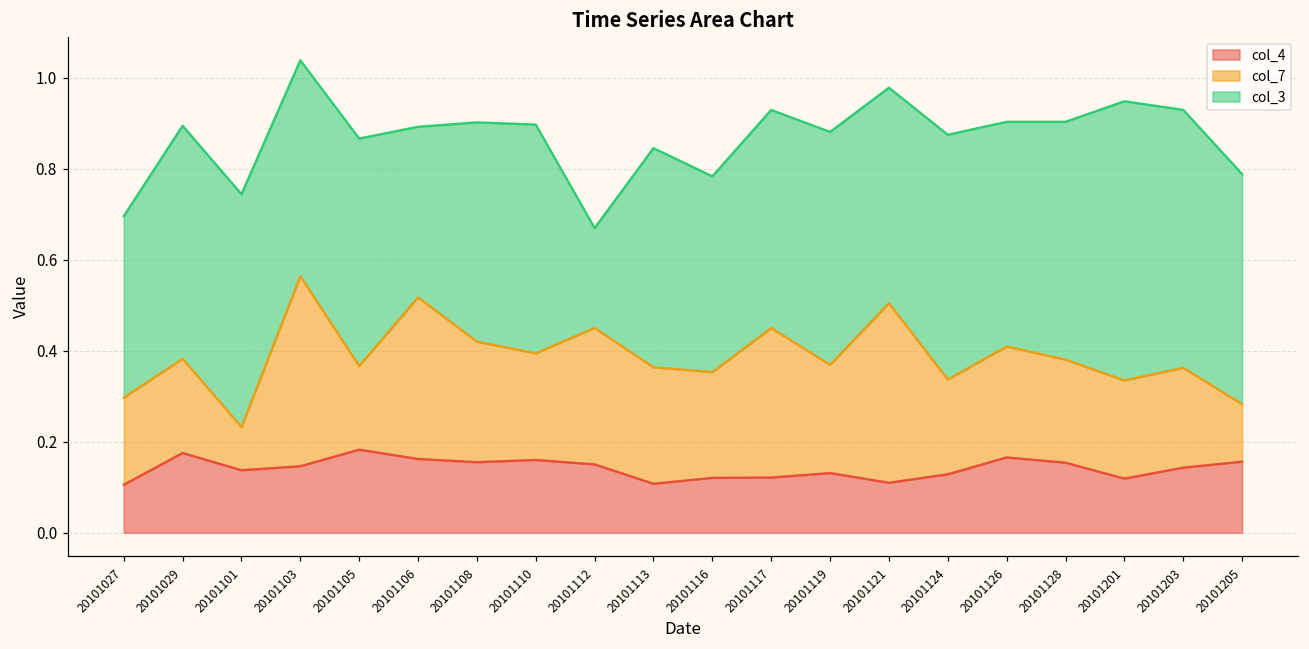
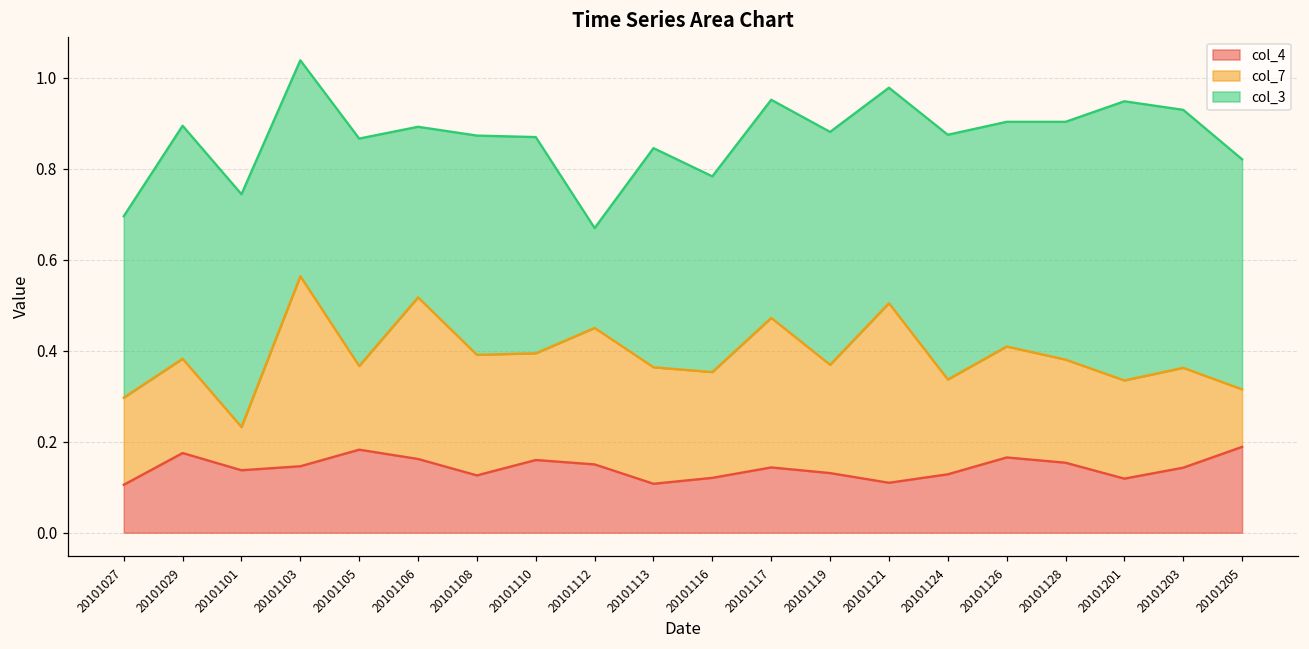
  {
    "col_4": {
      "20101027": 0.11,
      "20101029": 0.18,
      "20101101": 0.14,
      "20101103": 0.15,
      "20101105": 0.18,
      "20101106": 0.16,
-     "20101108": 0.15,
+     "20101108": 0.13,
      "20101110": 0.16,
      "20101112": 0.15,
      "20101113": 0.11,
      "20101116": 0.12,
-     "20101117": 0.12,
+     "20101117": 0.14,
      "20101119": 0.13,
      "20101121": 0.11,
      "20101124": 0.13,
      "20101126": 0.17,
      "20101128": 0.15,
      "20101201": 0.12,
      "20101203": 0.14,
-     "20101205": 0.16
+     "20101205": 0.19
    },
    "col_7": {
      "20101027": 0.19,
      "20101029": 0.21,
      "20101101": 0.10,
      "20101103": 0.42,
      "20101105": 0.18,
      "20101106": 0.36,
      "20101108": 0.27,
      "20101110": 0.23,
      "20101112": 0.30,
      "20101113": 0.26,
      "20101116": 0.23,
      "20101117": 0.33,
      "20101119": 0.24,
      "20101121": 0.39,
      "20101124": 0.21,
      "20101126": 0.24,
      "20101128": 0.23,
      "20101201": 0.22,
      "20101203": 0.22,
      "20101205": 0.13
    },
    "col_3": {
      "20101027": 0.40,
      "20101029": 0.51,
      "20101101": 0.51,
      "20101103": 0.47,
      "20101105": 0.50,
      "20101106": 0.38,
      "20101108": 0.48,
-     "20101110": 0.50,
+     "20101110": 0.48,
      "20101112": 0.22,
      "20101113": 0.48,
      "20101116": 0.43,
      "20101117": 0.48,
      "20101119": 0.51,
      "20101121": 0.47,
      "20101124": 0.54,
      "20101126": 0.49,
      "20101128": 0.52,
      "20101201": 0.61,
      "20101203": 0.57,
      "20101205": 0.51
    }
  }
